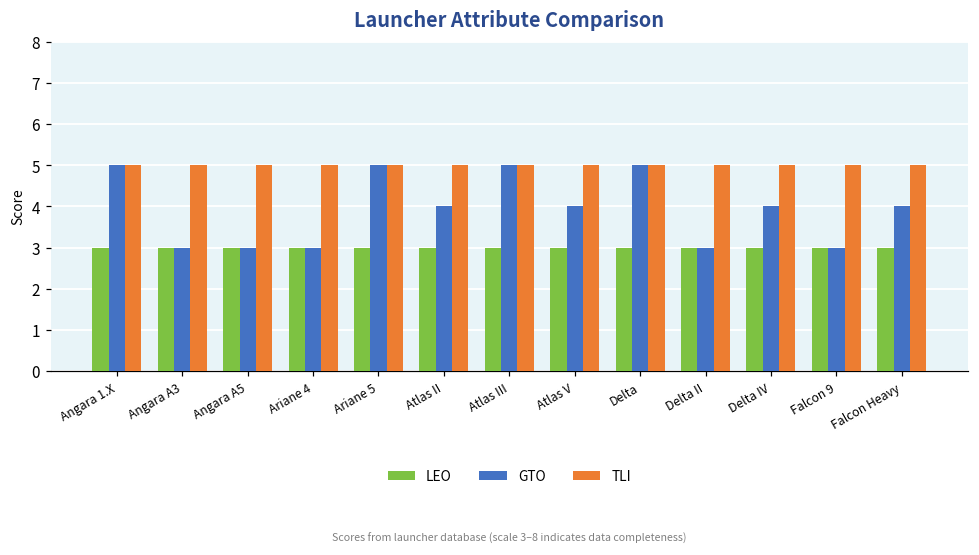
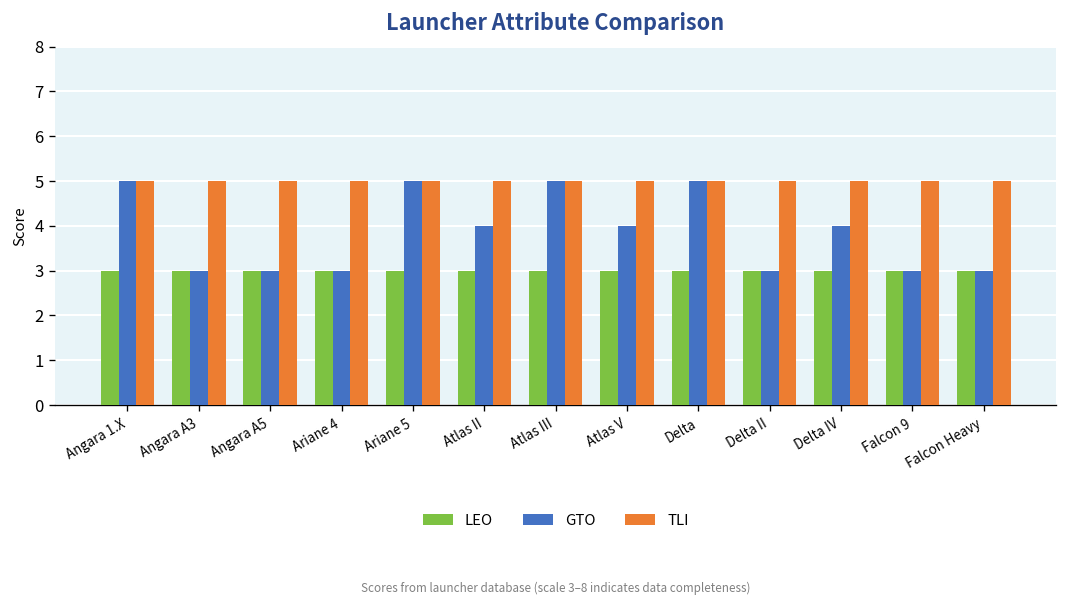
  {
    "LEO": {
      "Angara 1.X": 3,
      "Angara A3": 3,
      "Angara A5": 3,
      "Ariane 4": 3,
      "Ariane 5": 3,
      "Atlas II": 3,
      "Atlas III": 3,
      "Atlas V": 3,
      "Delta": 3,
      "Delta II": 3,
      "Delta IV": 3,
      "Falcon 9": 3,
      "Falcon Heavy": 3
    },
    "GTO": {
      "Angara 1.X": 5,
      "Angara A3": 3,
      "Angara A5": 3,
      "Ariane 4": 3,
      "Ariane 5": 5,
      "Atlas II": 4,
      "Atlas III": 5,
      "Atlas V": 4,
      "Delta": 5,
      "Delta II": 3,
      "Delta IV": 4,
      "Falcon 9": 3,
-     "Falcon Heavy": 4
+     "Falcon Heavy": 3
    },
    "TLI": {
      "Angara 1.X": 5,
      "Angara A3": 5,
      "Angara A5": 5,
      "Ariane 4": 5,
      "Ariane 5": 5,
      "Atlas II": 5,
      "Atlas III": 5,
      "Atlas V": 5,
      "Delta": 5,
      "Delta II": 5,
      "Delta IV": 5,
      "Falcon 9": 5,
      "Falcon Heavy": 5
    }
  }
